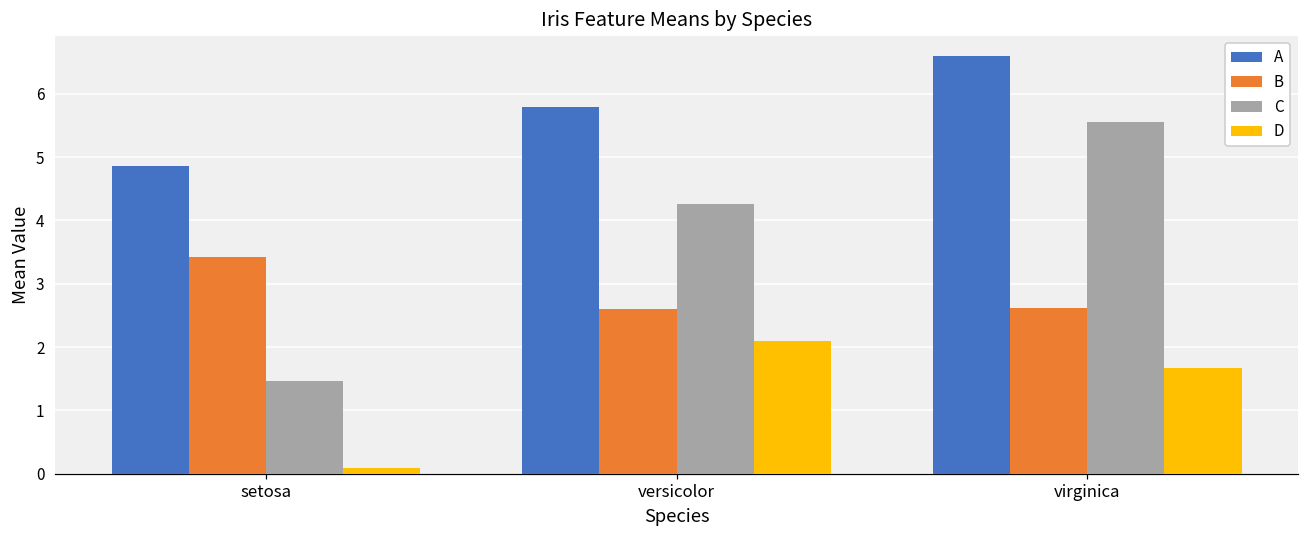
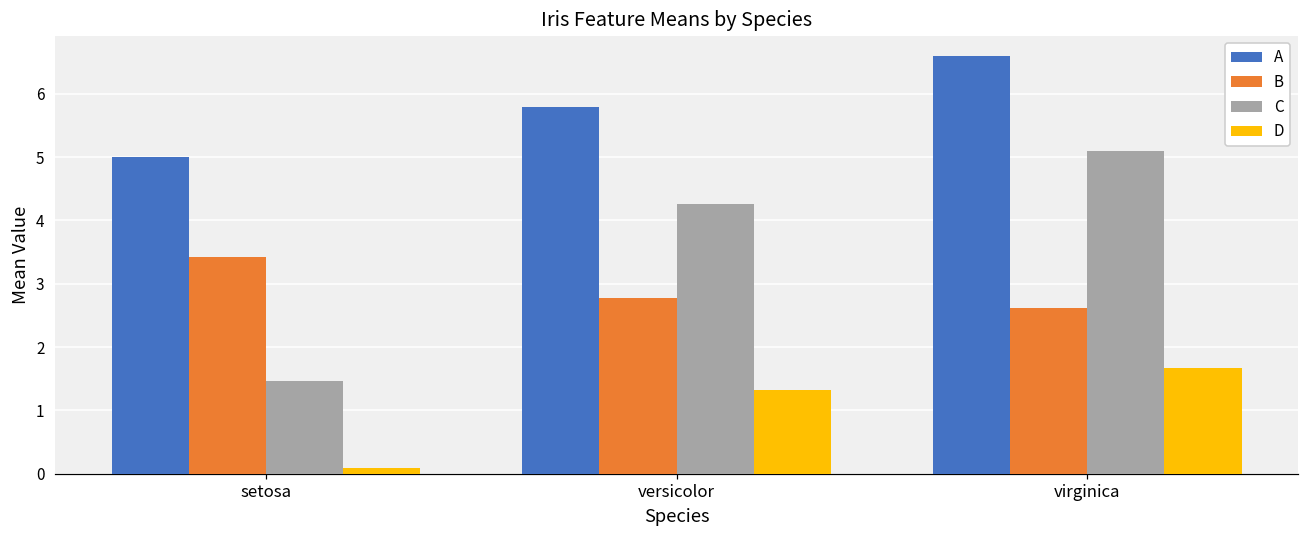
  {
    "A": {
-     "setosa": 4.9,
+     "setosa": 5.0,
      "versicolor": 5.8,
      "virginica": 6.6
    },
    "B": {
      "setosa": 3.4,
-     "versicolor": 2.6,
+     "versicolor": 2.8,
      "virginica": 2.6
    },
    "C": {
      "setosa": 1.5,
      "versicolor": 4.3,
-     "virginica": 5.6
+     "virginica": 5.1
    },
    "D": {
      "setosa": 0.1,
-     "versicolor": 2.1,
+     "versicolor": 1.3,
      "virginica": 1.7
    }
  }
